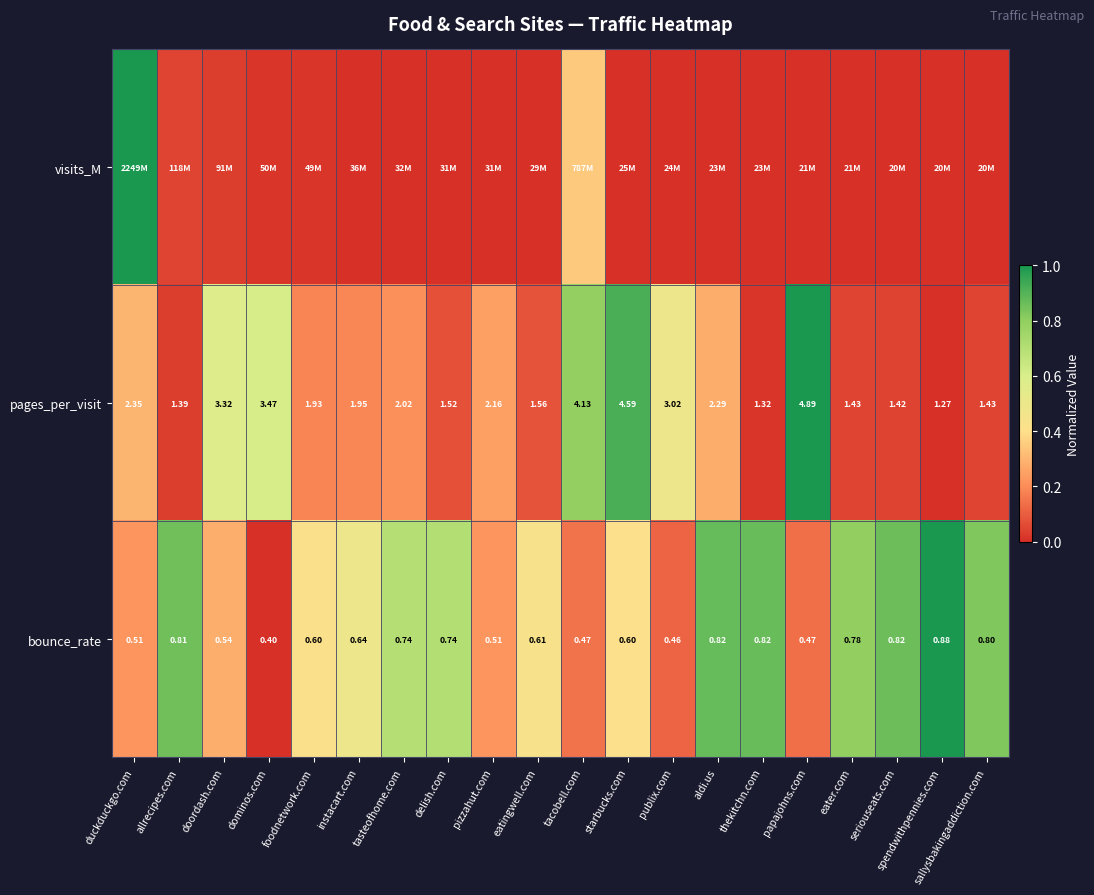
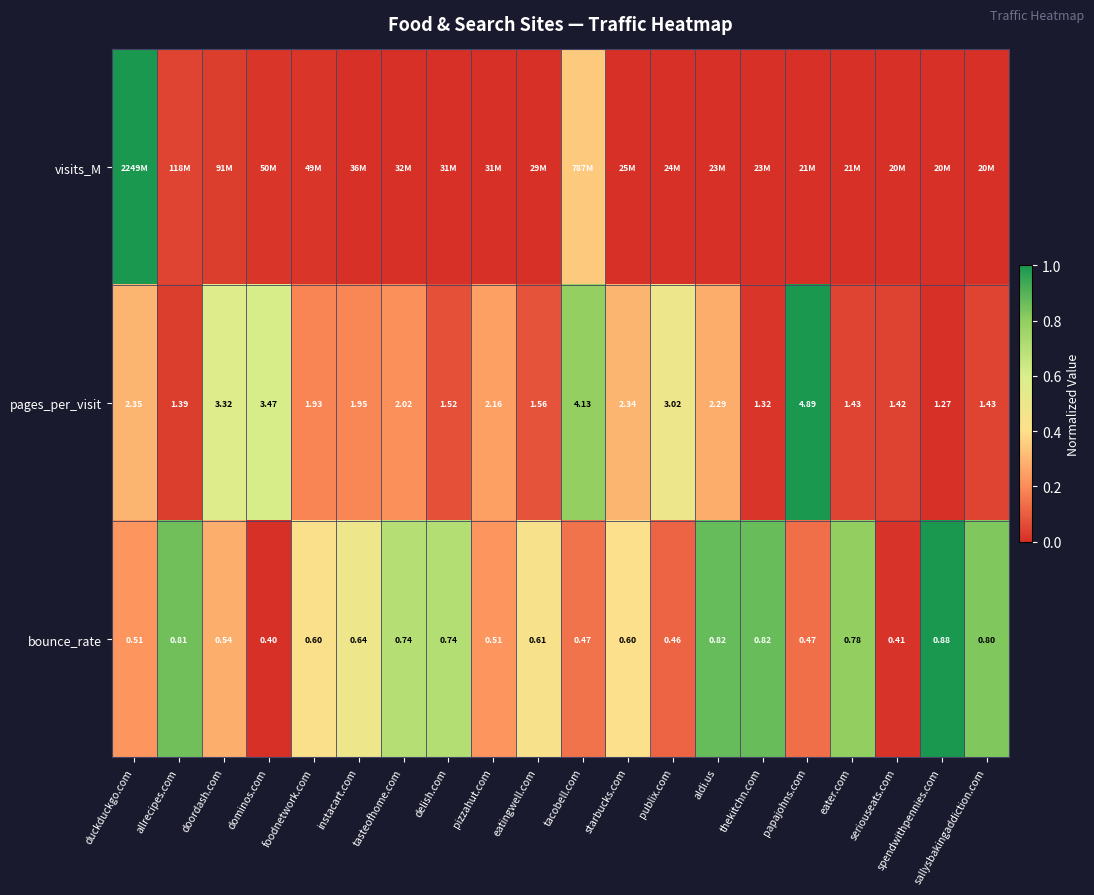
  {
    "visits_M": {
      "duckduckgo.com": "2249M",
      "allrecipes.com": "118M",
      "doordash.com": "91M",
      "dominos.com": "50M",
      "foodnetwork.com": "49M",
      "instacart.com": "36M",
      "tasteofhome.com": "32M",
      "delish.com": "31M",
      "pizzahut.com": "31M",
      "eatingwell.com": "29M",
      "tacobell.com": "787M",
      "starbucks.com": "25M",
      "publix.com": "24M",
      "aldi.us": "23M",
      "thekitchn.com": "23M",
      "papajohns.com": "21M",
      "eater.com": "21M",
      "seriouseats.com": "20M",
      "spendwithpennies.com": "20M",
      "sallysbakingaddiction.com": "20M"
    },
    "pages_per_visit": {
      "duckduckgo.com": "2.35",
      "allrecipes.com": "1.39",
      "doordash.com": "3.32",
      "dominos.com": "3.47",
      "foodnetwork.com": "1.93",
      "instacart.com": "1.95",
      "tasteofhome.com": "2.02",
      "delish.com": "1.52",
      "pizzahut.com": "2.16",
      "eatingwell.com": "1.56",
      "tacobell.com": "4.13",
-     "starbucks.com": "4.59",
+     "starbucks.com": "2.34",
      "publix.com": "3.02",
      "aldi.us": "2.29",
      "thekitchn.com": "1.32",
      "papajohns.com": "4.89",
      "eater.com": "1.43",
      "seriouseats.com": "1.42",
      "spendwithpennies.com": "1.27",
      "sallysbakingaddiction.com": "1.43"
    },
    "bounce_rate": {
      "duckduckgo.com": "0.51",
      "allrecipes.com": "0.81",
      "doordash.com": "0.54",
      "dominos.com": "0.40",
      "foodnetwork.com": "0.60",
      "instacart.com": "0.64",
      "tasteofhome.com": "0.74",
      "delish.com": "0.74",
      "pizzahut.com": "0.51",
      "eatingwell.com": "0.61",
      "tacobell.com": "0.47",
      "starbucks.com": "0.60",
      "publix.com": "0.46",
      "aldi.us": "0.82",
      "thekitchn.com": "0.82",
      "papajohns.com": "0.47",
      "eater.com": "0.78",
-     "seriouseats.com": "0.82",
+     "seriouseats.com": "0.41",
      "spendwithpennies.com": "0.88",
      "sallysbakingaddiction.com": "0.80"
    }
  }
